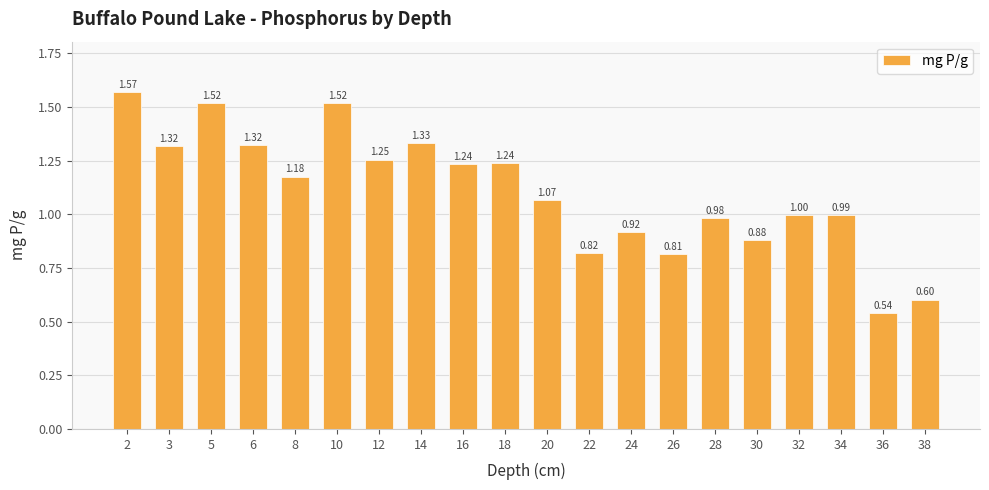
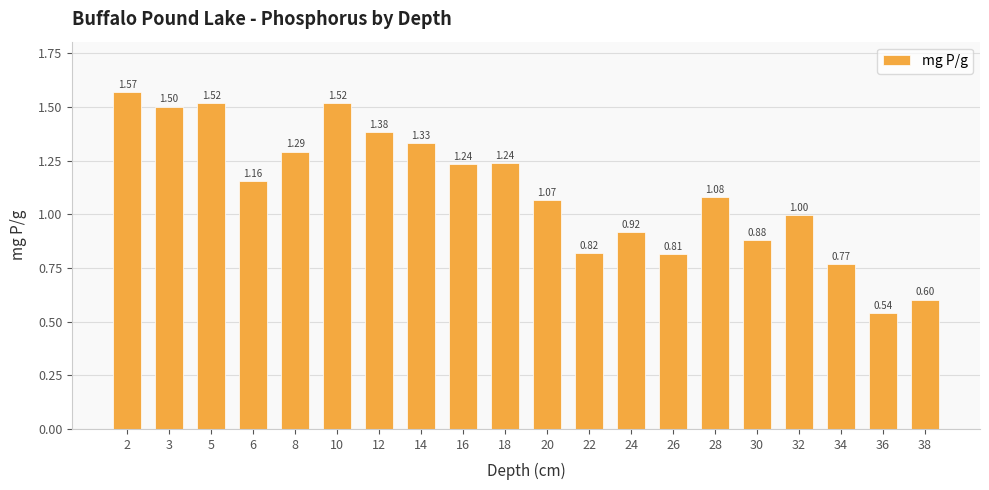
  {
    "2": 1.57,
-   "3": 1.32,
+   "3": 1.50,
    "5": 1.52,
-   "6": 1.32,
-   "8": 1.18,
+   "6": 1.16,
+   "8": 1.29,
    "10": 1.52,
-   "12": 1.25,
+   "12": 1.38,
    "14": 1.33,
    "16": 1.24,
    "18": 1.24,
    "20": 1.07,
    "22": 0.82,
    "24": 0.92,
    "26": 0.81,
-   "28": 0.98,
+   "28": 1.08,
    "30": 0.88,
    "32": 1.00,
-   "34": 0.99,
+   "34": 0.77,
    "36": 0.54,
    "38": 0.60
  }
